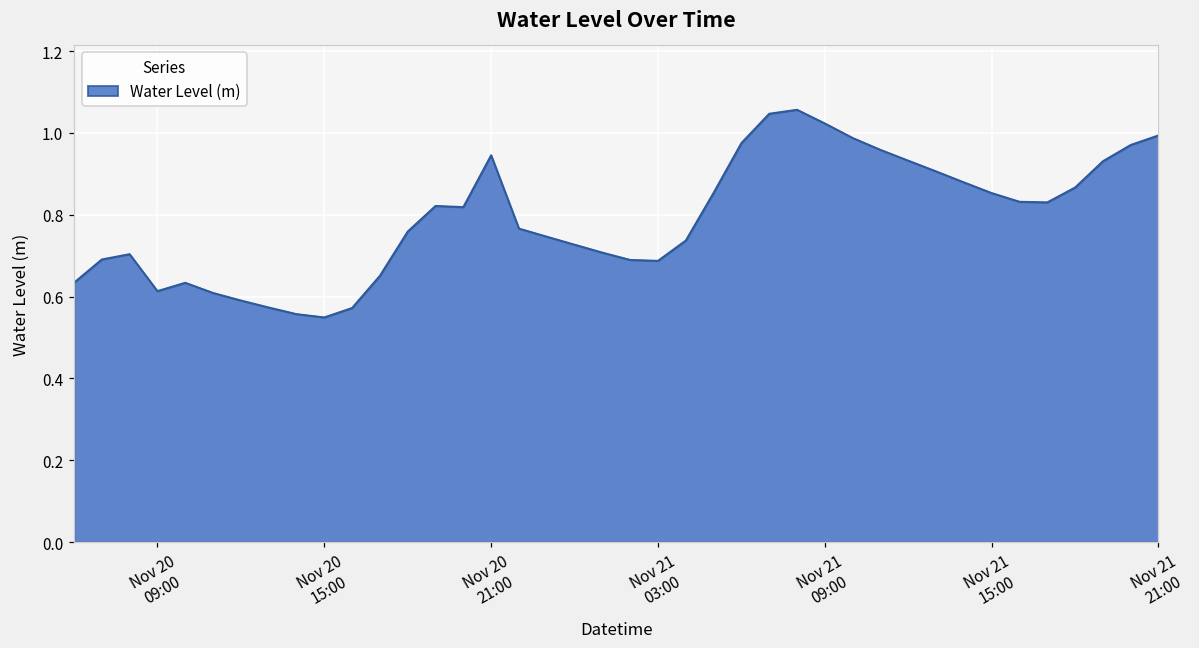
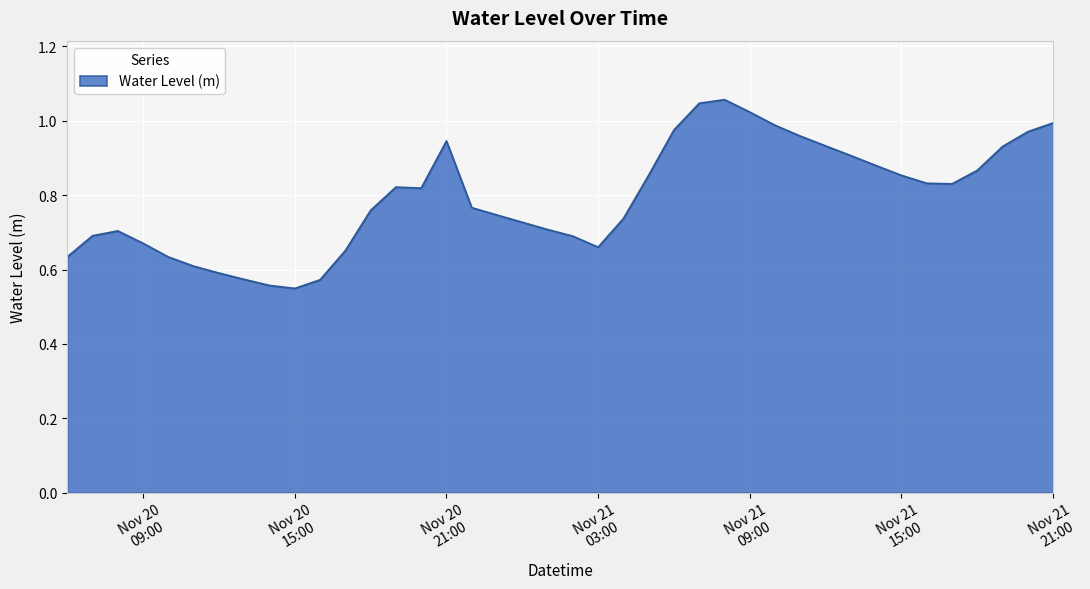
  {
-   "Nov 20 09:00": 0.61,
+   "Nov 20 09:00": 0.67,
    "Nov 20 15:00": 0.55,
    "Nov 20 21:00": 0.95,
-   "Nov 21 03:00": 0.69,
+   "Nov 21 03:00": 0.66,
    "Nov 21 09:00": 1.02,
    "Nov 21 15:00": 0.85,
    "Nov 21 21:00": 0.99
  }
